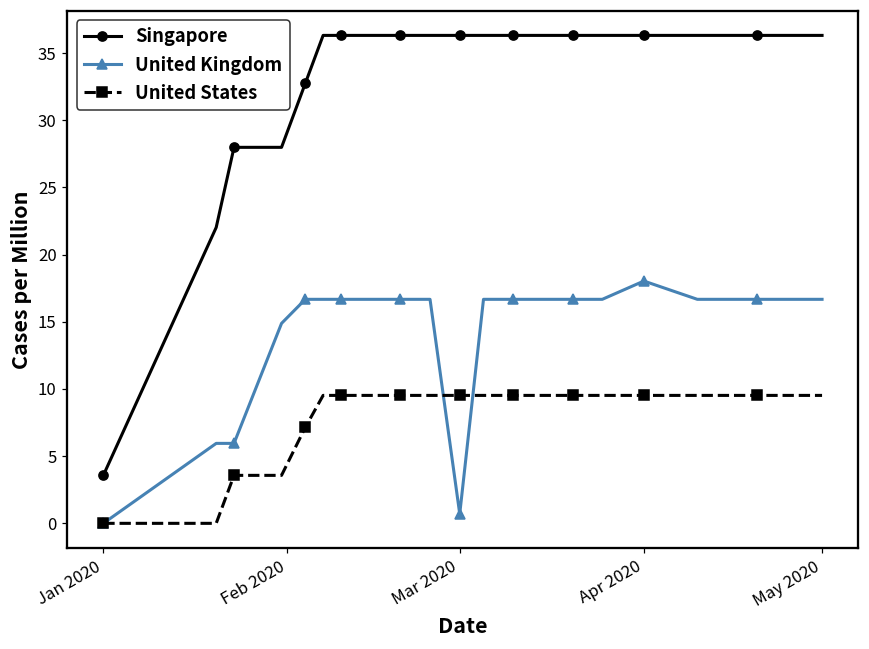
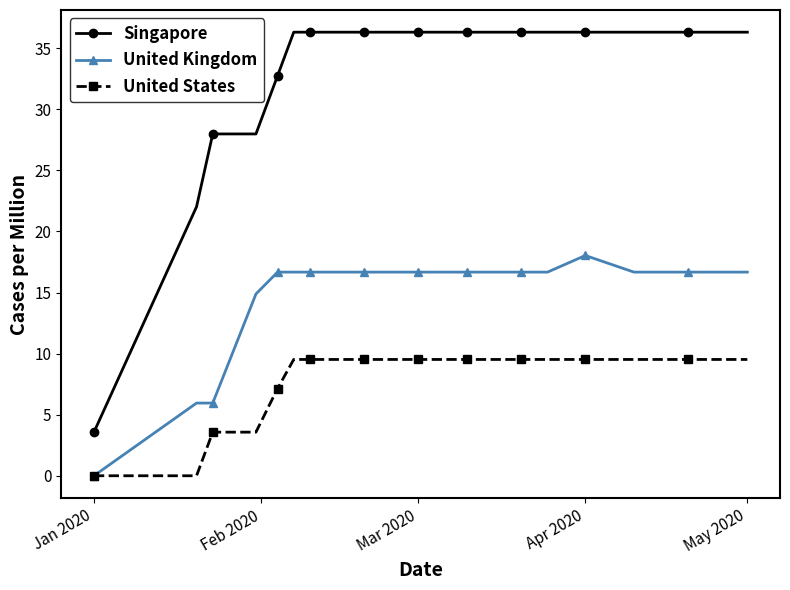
  {
    "United Kingdom": {
-     "Mar 2020": 0.7,
+     "Mar 2020": 16.7,
      "Apr 2020": 18.0,
      "May 2020": 16.7
    }
  }
